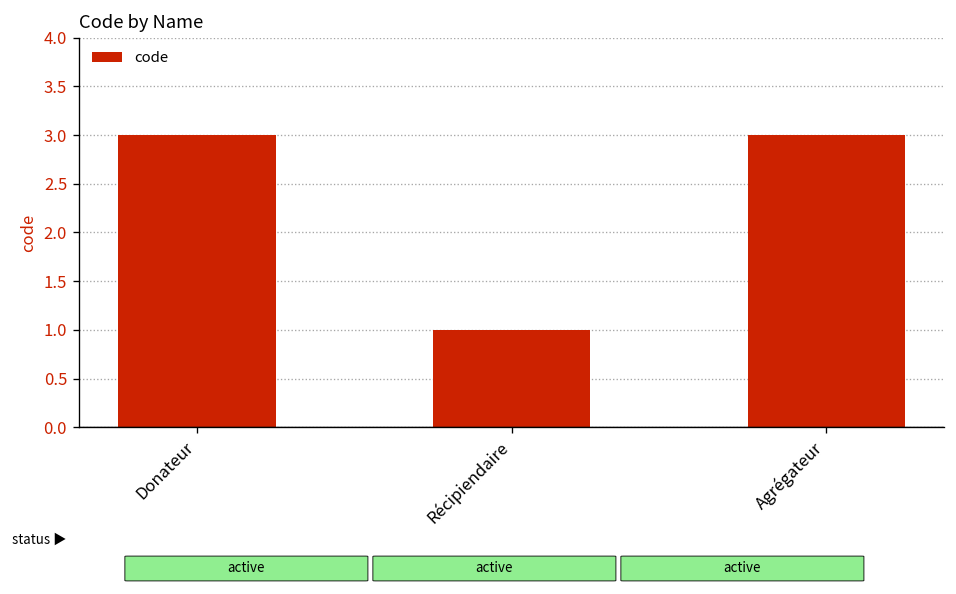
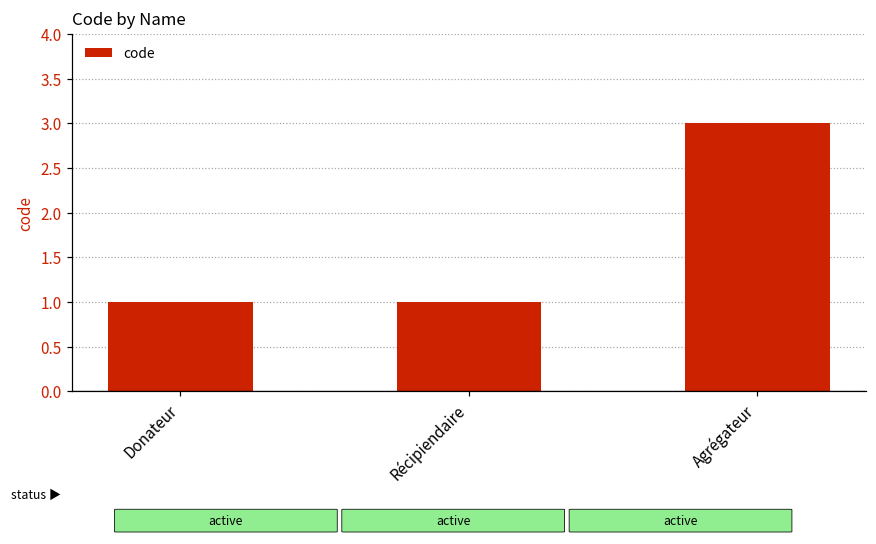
  {
-   "Donateur": 3,
+   "Donateur": 1,
    "Récipiendaire": 1,
    "Agrégateur": 3
  }
